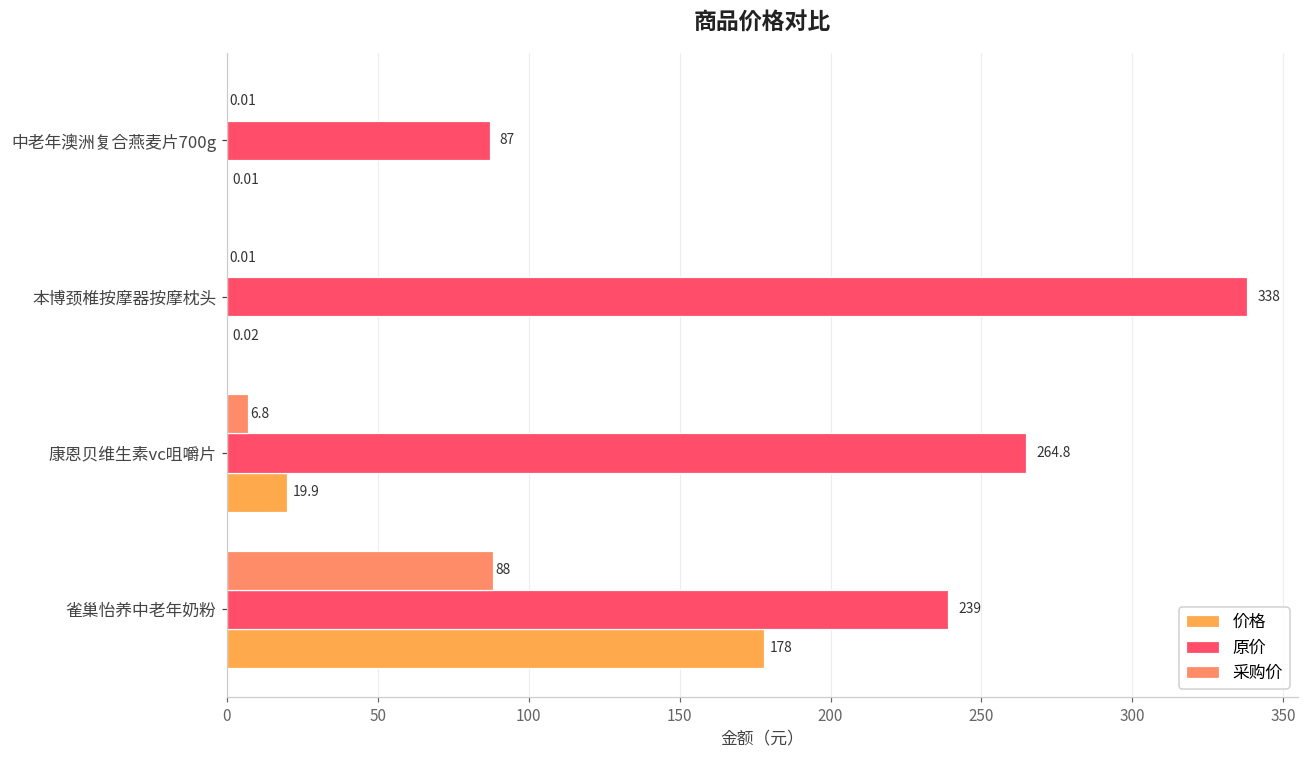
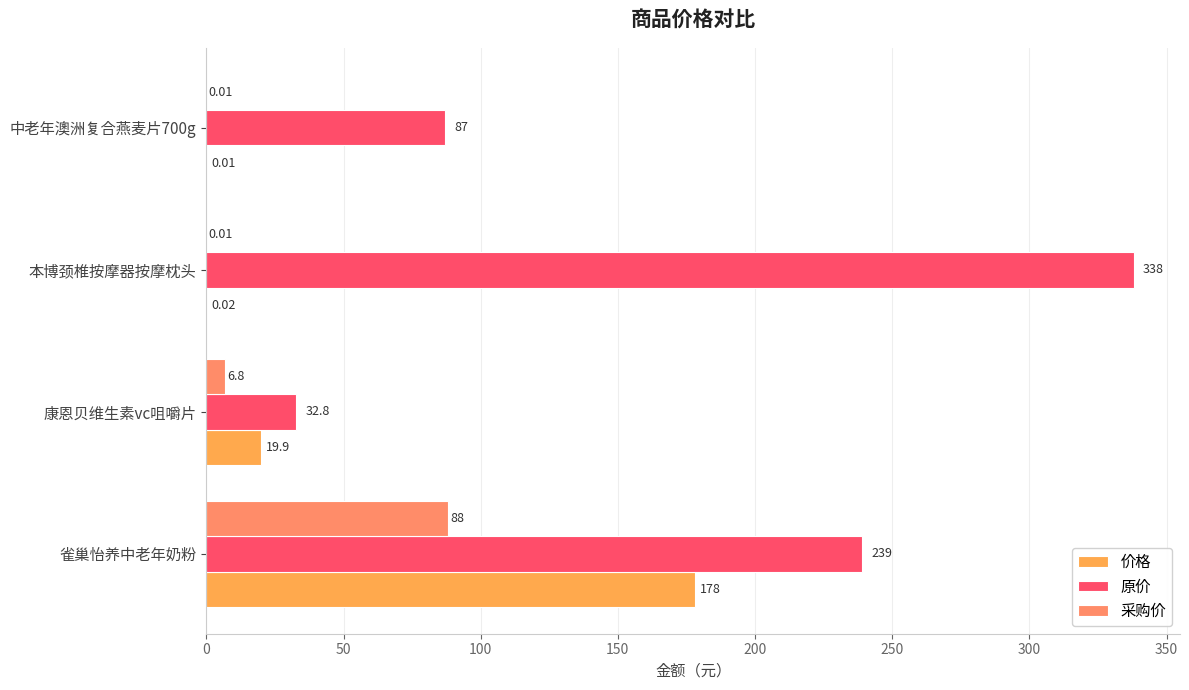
  {
    "原价": {
      "中老年澳洲复合燕麦片700g": 87,
      "本博颈椎按摩器按摩枕头": 338,
-     "康恩贝维生素vc咀嚼片": 264.8,
+     "康恩贝维生素vc咀嚼片": 32.8,
      "雀巢怡养中老年奶粉": 239
    }
  }
